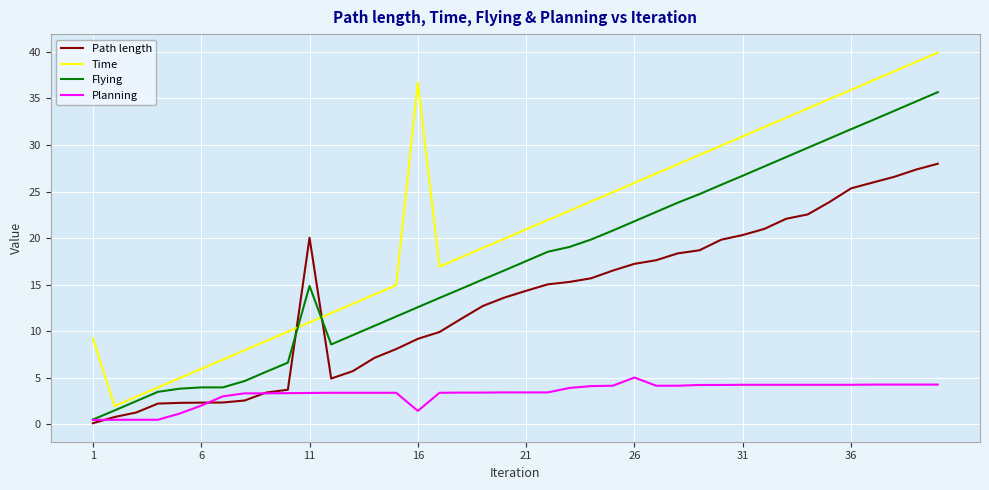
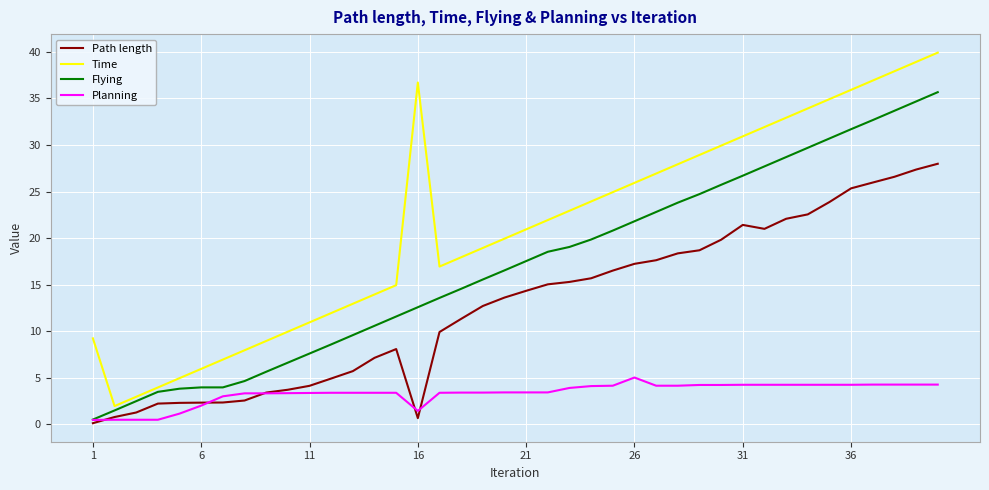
  {
    "Path length": {
      "1": 0,
      "6": 2,
-     "11": 20,
-     "16": 9,
+     "11": 4,
+     "16": 1,
      "21": 14,
      "26": 17,
-     "31": 20,
+     "31": 21,
      "36": 25
    },
    "Time": {
      "1": 9,
      "6": 6,
      "11": 11,
      "16": 37,
      "21": 21,
      "26": 26,
      "31": 31,
      "36": 36
    },
    "Flying": {
      "6": 4,
-     "11": 15,
+     "11": 8,
      "16": 13,
      "21": 18,
      "26": 22,
      "31": 27,
      "36": 32
    },
    "Planning": {
      "6": 2,
      "11": 3,
      "16": 1,
      "21": 3,
      "26": 5,
      "31": 4,
      "36": 4
    }
  }
